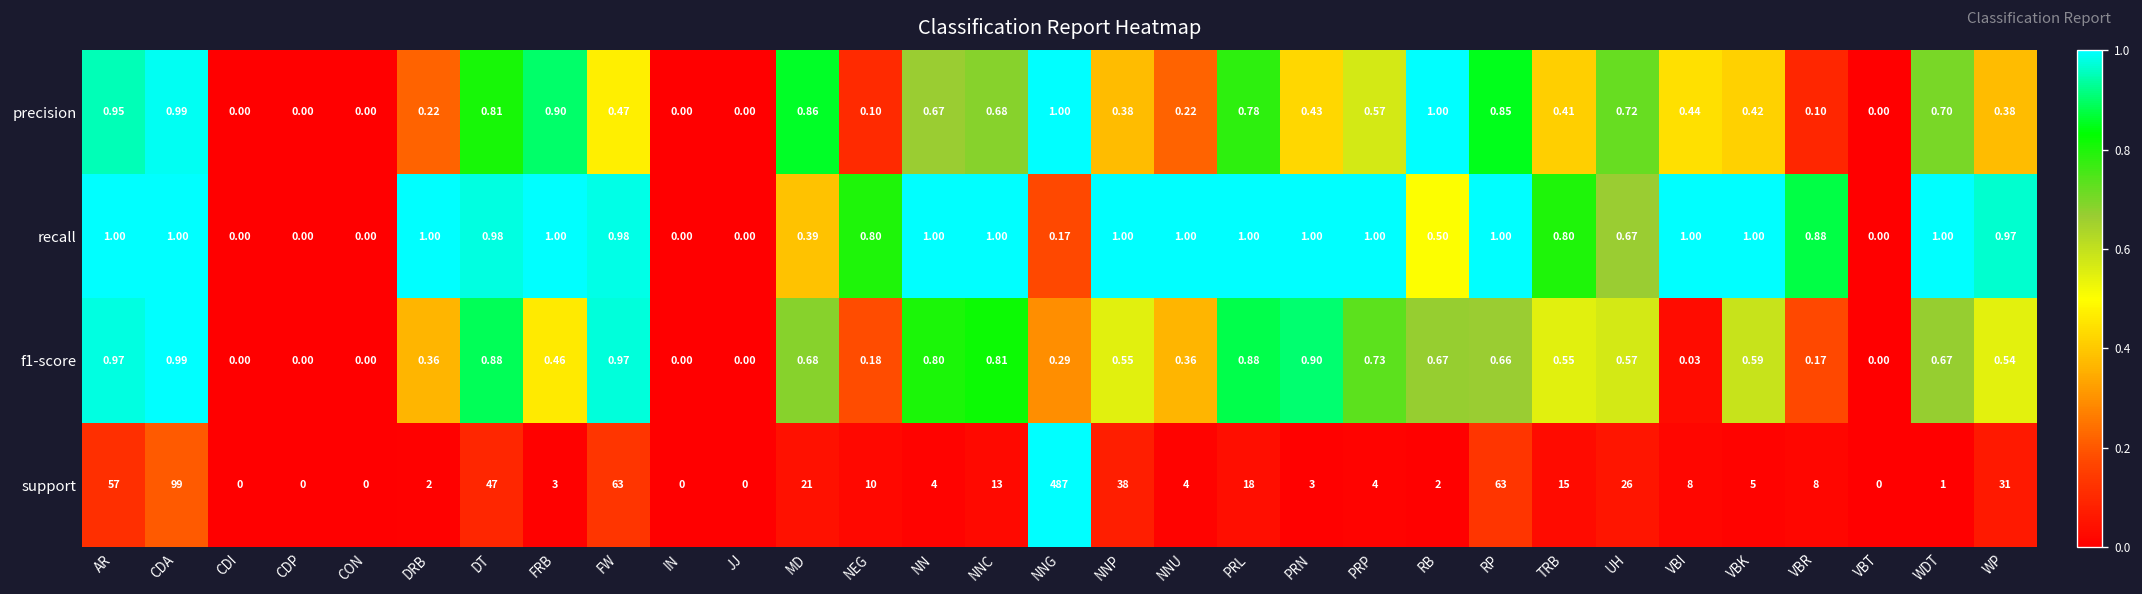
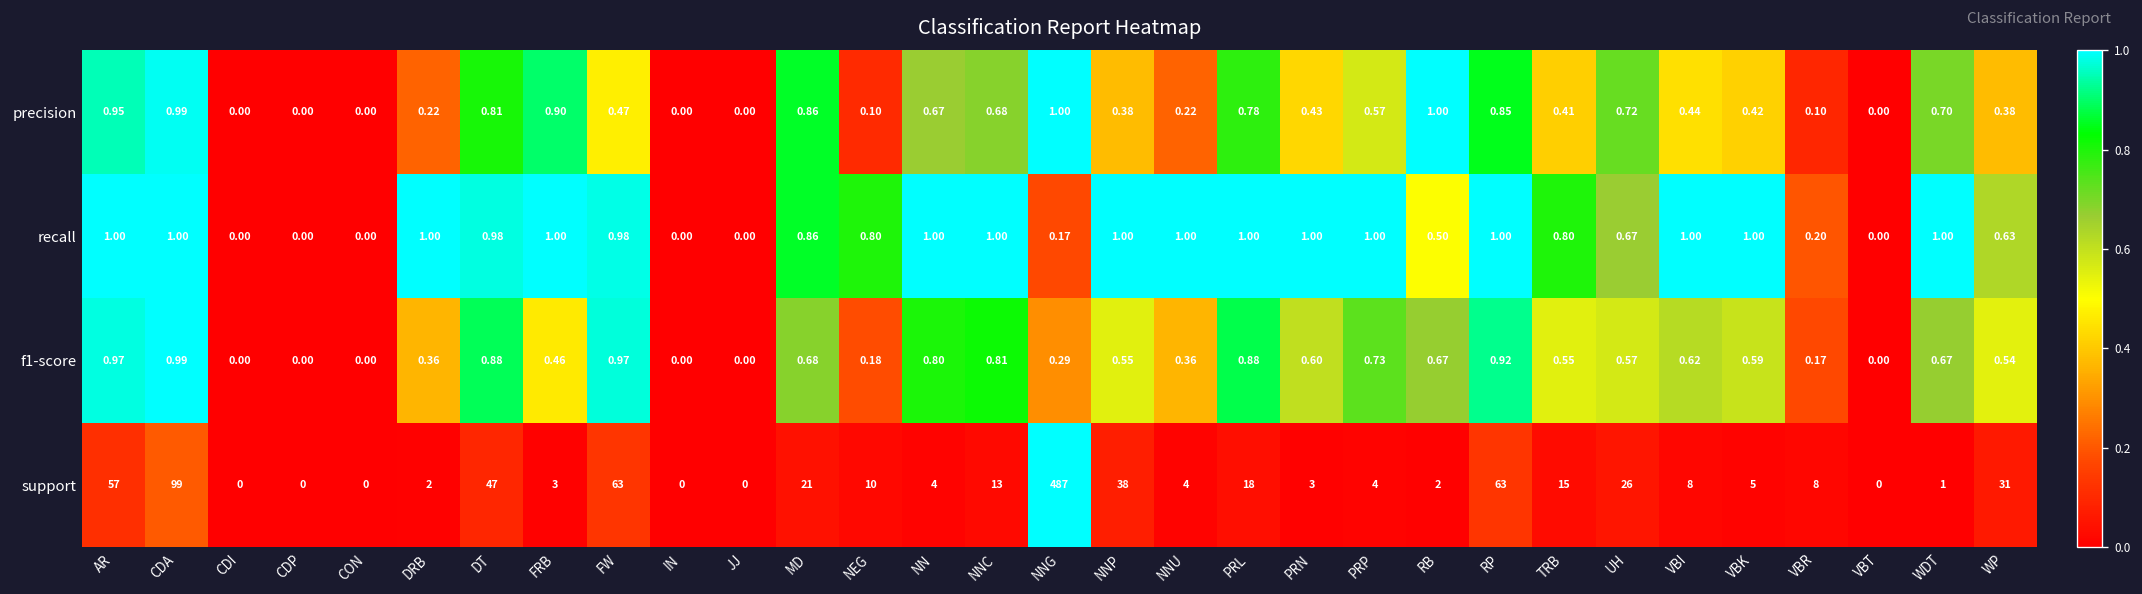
  {
    "precision": {
      "AR": 0.95,
      "CDA": 0.99,
      "CDI": 0.00,
      "CDP": 0.00,
      "CON": 0.00,
      "DRB": 0.22,
      "DT": 0.81,
      "FRB": 0.90,
      "FW": 0.47,
      "IN": 0.00,
      "JJ": 0.00,
      "MD": 0.86,
      "NEG": 0.10,
      "NN": 0.67,
      "NNC": 0.68,
      "NNG": 1.00,
      "NNP": 0.38,
      "NNU": 0.22,
      "PRL": 0.78,
      "PRN": 0.43,
      "PRP": 0.57,
      "RB": 1.00,
      "RP": 0.85,
      "TRB": 0.41,
      "UH": 0.72,
      "VBI": 0.44,
      "VBK": 0.42,
      "VBR": 0.10,
      "VBT": 0.00,
      "WDT": 0.70,
      "WP": 0.38
    },
    "recall": {
      "AR": 1.00,
      "CDA": 1.00,
      "CDI": 0.00,
      "CDP": 0.00,
      "CON": 0.00,
      "DRB": 1.00,
      "DT": 0.98,
      "FRB": 1.00,
      "FW": 0.98,
      "IN": 0.00,
      "JJ": 0.00,
-     "MD": 0.39,
+     "MD": 0.86,
      "NEG": 0.80,
      "NN": 1.00,
      "NNC": 1.00,
      "NNG": 0.17,
      "NNP": 1.00,
      "NNU": 1.00,
      "PRL": 1.00,
      "PRN": 1.00,
      "PRP": 1.00,
      "RB": 0.50,
      "RP": 1.00,
      "TRB": 0.80,
      "UH": 0.67,
      "VBI": 1.00,
      "VBK": 1.00,
-     "VBR": 0.88,
+     "VBR": 0.20,
      "VBT": 0.00,
      "WDT": 1.00,
-     "WP": 0.97
+     "WP": 0.63
    },
    "f1-score": {
      "AR": 0.97,
      "CDA": 0.99,
      "CDI": 0.00,
      "CDP": 0.00,
      "CON": 0.00,
      "DRB": 0.36,
      "DT": 0.88,
      "FRB": 0.46,
      "FW": 0.97,
      "IN": 0.00,
      "JJ": 0.00,
      "MD": 0.68,
      "NEG": 0.18,
      "NN": 0.80,
      "NNC": 0.81,
      "NNG": 0.29,
      "NNP": 0.55,
      "NNU": 0.36,
      "PRL": 0.88,
-     "PRN": 0.90,
+     "PRN": 0.60,
      "PRP": 0.73,
      "RB": 0.67,
-     "RP": 0.66,
+     "RP": 0.92,
      "TRB": 0.55,
      "UH": 0.57,
-     "VBI": 0.03,
+     "VBI": 0.62,
      "VBK": 0.59,
      "VBR": 0.17,
      "VBT": 0.00,
      "WDT": 0.67,
      "WP": 0.54
    },
    "support": {
      "AR": 57,
      "CDA": 99,
      "CDI": 0,
      "CDP": 0,
      "CON": 0,
      "DRB": 2,
      "DT": 47,
      "FRB": 3,
      "FW": 63,
      "IN": 0,
      "JJ": 0,
      "MD": 21,
      "NEG": 10,
      "NN": 4,
      "NNC": 13,
      "NNG": 487,
      "NNP": 38,
      "NNU": 4,
      "PRL": 18,
      "PRN": 3,
      "PRP": 4,
      "RB": 2,
      "RP": 63,
      "TRB": 15,
      "UH": 26,
      "VBI": 8,
      "VBK": 5,
      "VBR": 8,
      "VBT": 0,
      "WDT": 1,
      "WP": 31
    }
  }
